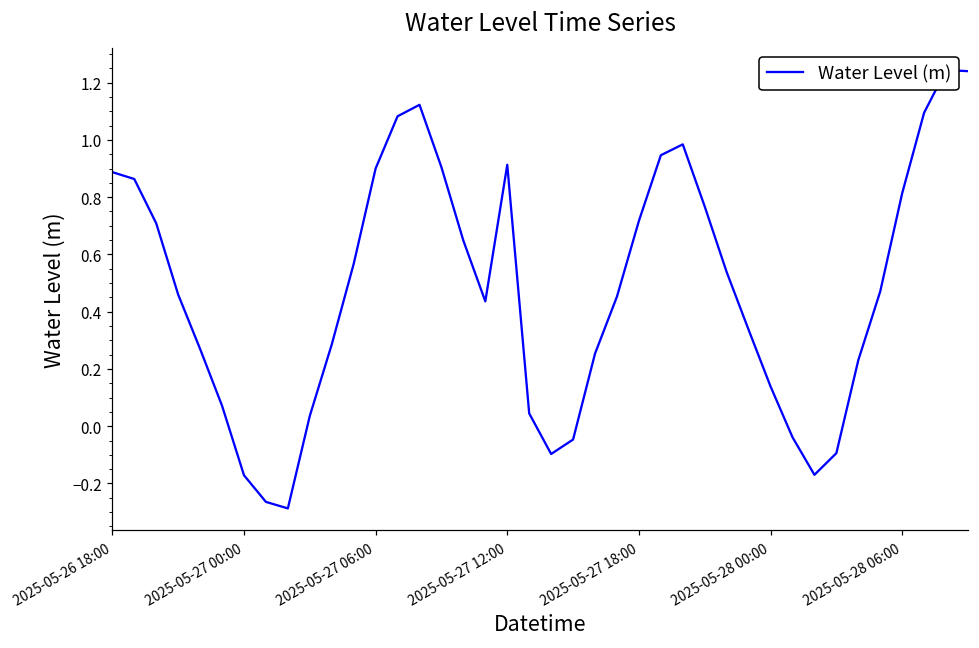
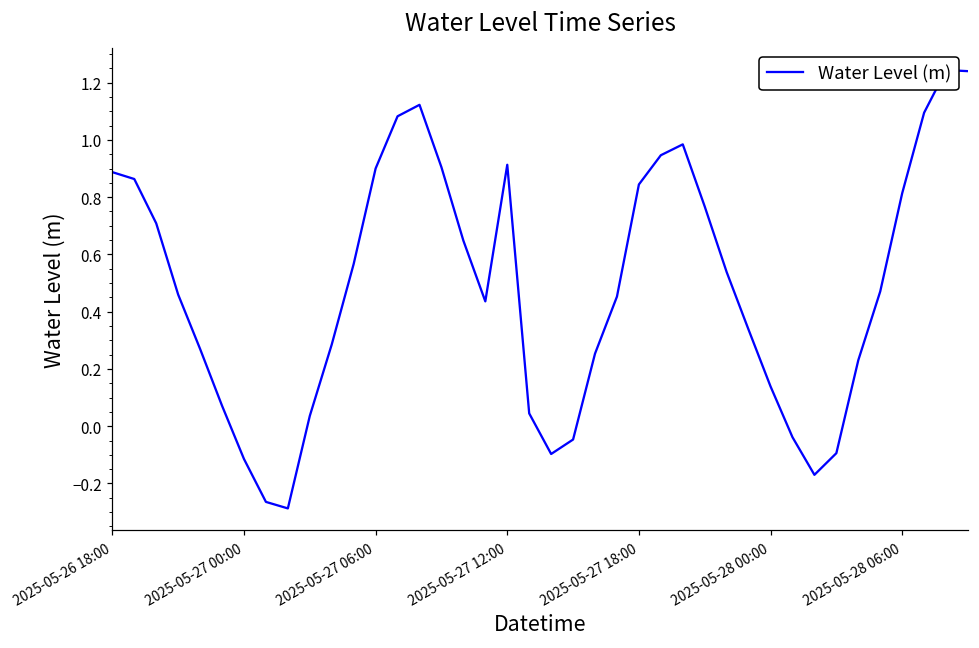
  {
    "2025-05-26 18:00": 0.89,
-   "2025-05-27 00:00": -0.17,
+   "2025-05-27 00:00": -0.11,
    "2025-05-27 06:00": 0.90,
    "2025-05-27 12:00": 0.91,
-   "2025-05-27 18:00": 0.72,
+   "2025-05-27 18:00": 0.84,
    "2025-05-28 00:00": 0.14,
    "2025-05-28 06:00": 0.81
  }
